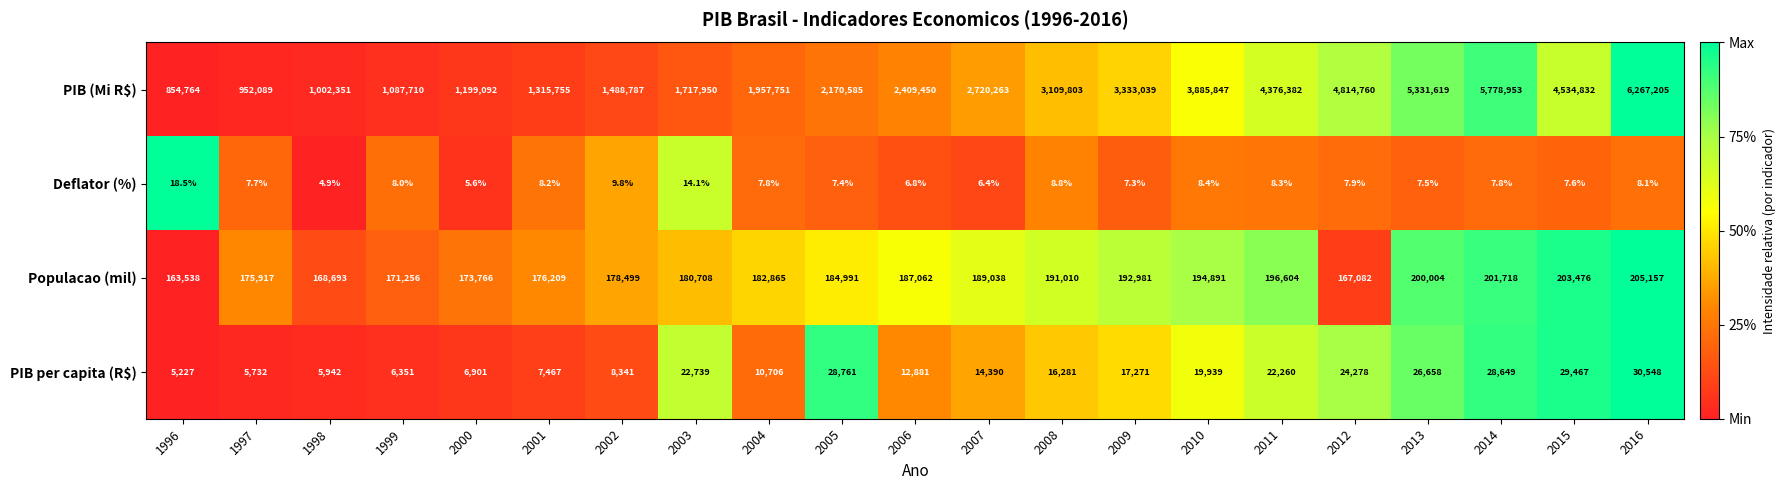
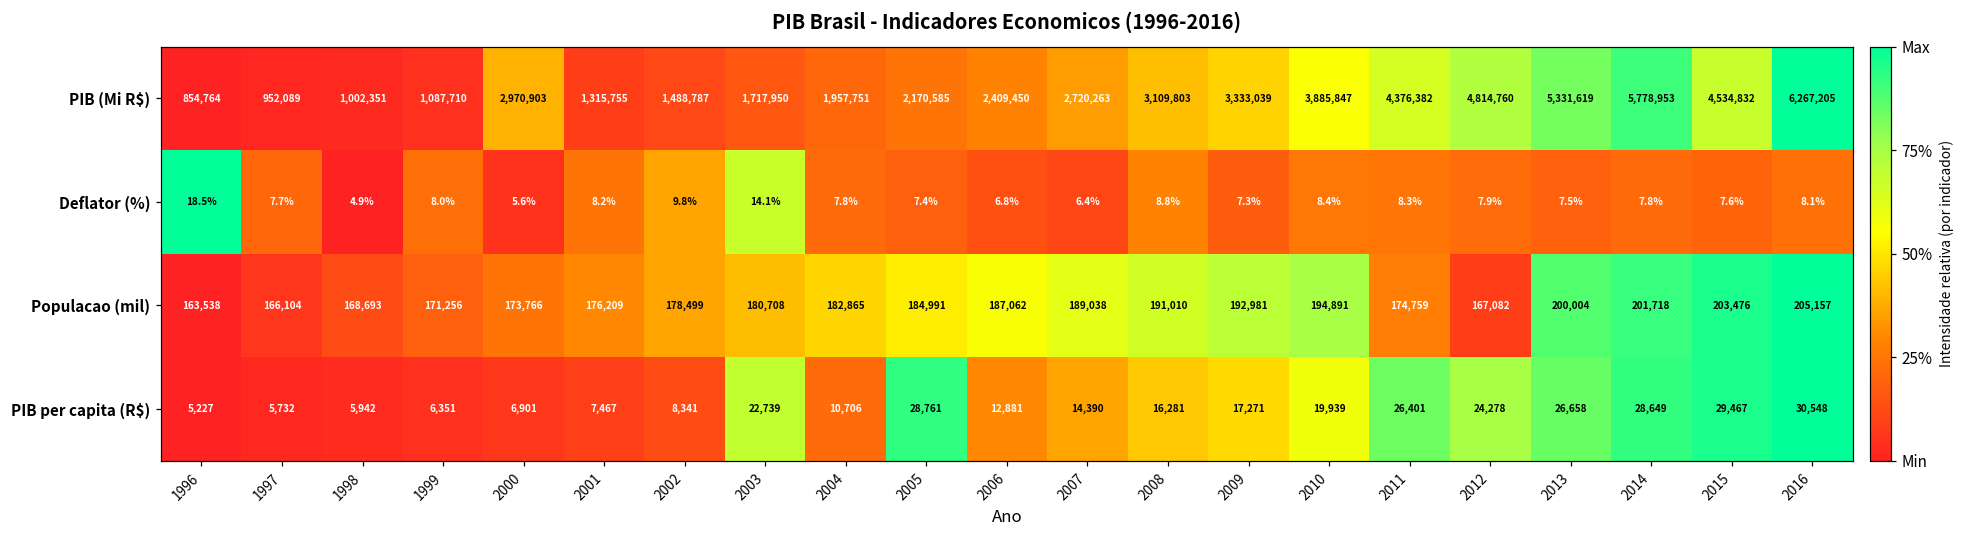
  {
    "PIB (Mi R$)": {
      "1996": "854,764",
      "1997": "952,089",
      "1998": "1,002,351",
      "1999": "1,087,710",
-     "2000": "1,199,092",
+     "2000": "2,970,903",
      "2001": "1,315,755",
      "2002": "1,488,787",
      "2003": "1,717,950",
      "2004": "1,957,751",
      "2005": "2,170,585",
      "2006": "2,409,450",
      "2007": "2,720,263",
      "2008": "3,109,803",
      "2009": "3,333,039",
      "2010": "3,885,847",
      "2011": "4,376,382",
      "2012": "4,814,760",
      "2013": "5,331,619",
      "2014": "5,778,953",
      "2015": "4,534,832",
      "2016": "6,267,205"
    },
    "Deflator (%)": {
      "1996": "18.5%",
      "1997": "7.7%",
      "1998": "4.9%",
      "1999": "8.0%",
      "2000": "5.6%",
      "2001": "8.2%",
      "2002": "9.8%",
      "2003": "14.1%",
      "2004": "7.8%",
      "2005": "7.4%",
      "2006": "6.8%",
      "2007": "6.4%",
      "2008": "8.8%",
      "2009": "7.3%",
      "2010": "8.4%",
      "2011": "8.3%",
      "2012": "7.9%",
      "2013": "7.5%",
      "2014": "7.8%",
      "2015": "7.6%",
      "2016": "8.1%"
    },
    "Populacao (mil)": {
      "1996": "163,538",
-     "1997": "175,917",
+     "1997": "166,104",
      "1998": "168,693",
      "1999": "171,256",
      "2000": "173,766",
      "2001": "176,209",
      "2002": "178,499",
      "2003": "180,708",
      "2004": "182,865",
      "2005": "184,991",
      "2006": "187,062",
      "2007": "189,038",
      "2008": "191,010",
      "2009": "192,981",
      "2010": "194,891",
-     "2011": "196,604",
+     "2011": "174,759",
      "2012": "167,082",
      "2013": "200,004",
      "2014": "201,718",
      "2015": "203,476",
      "2016": "205,157"
    },
    "PIB per capita (R$)": {
      "1996": "5,227",
      "1997": "5,732",
      "1998": "5,942",
      "1999": "6,351",
      "2000": "6,901",
      "2001": "7,467",
      "2002": "8,341",
      "2003": "22,739",
      "2004": "10,706",
      "2005": "28,761",
      "2006": "12,881",
      "2007": "14,390",
      "2008": "16,281",
      "2009": "17,271",
      "2010": "19,939",
-     "2011": "22,260",
+     "2011": "26,401",
      "2012": "24,278",
      "2013": "26,658",
      "2014": "28,649",
      "2015": "29,467",
      "2016": "30,548"
    }
  }
